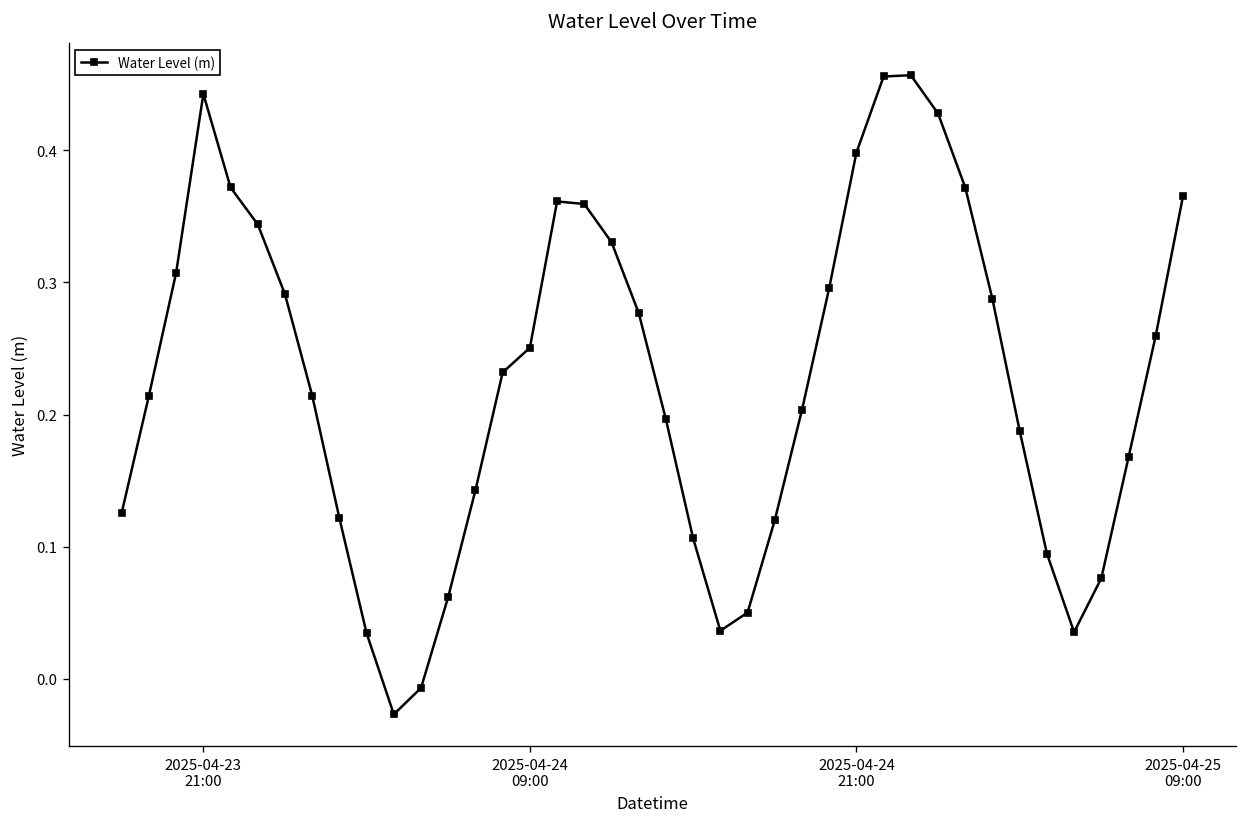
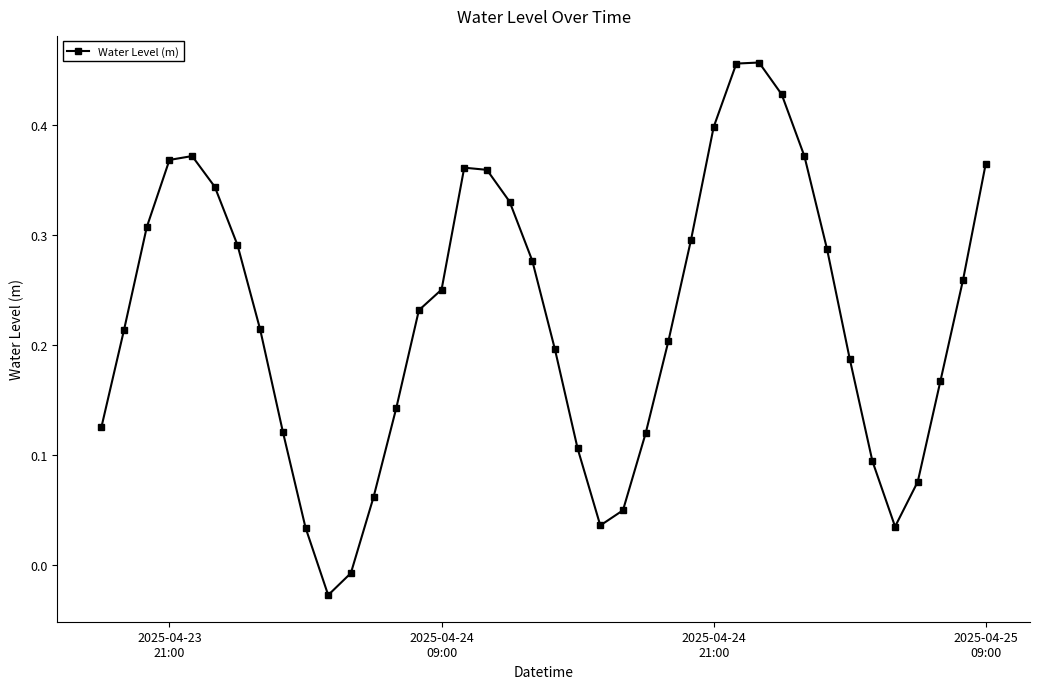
  {
-   "2025-04-23 21:00": 0.443,
+   "2025-04-23 21:00": 0.368,
    "2025-04-24 09:00": 0.251,
    "2025-04-24 21:00": 0.398,
    "2025-04-25 09:00": 0.365
  }
